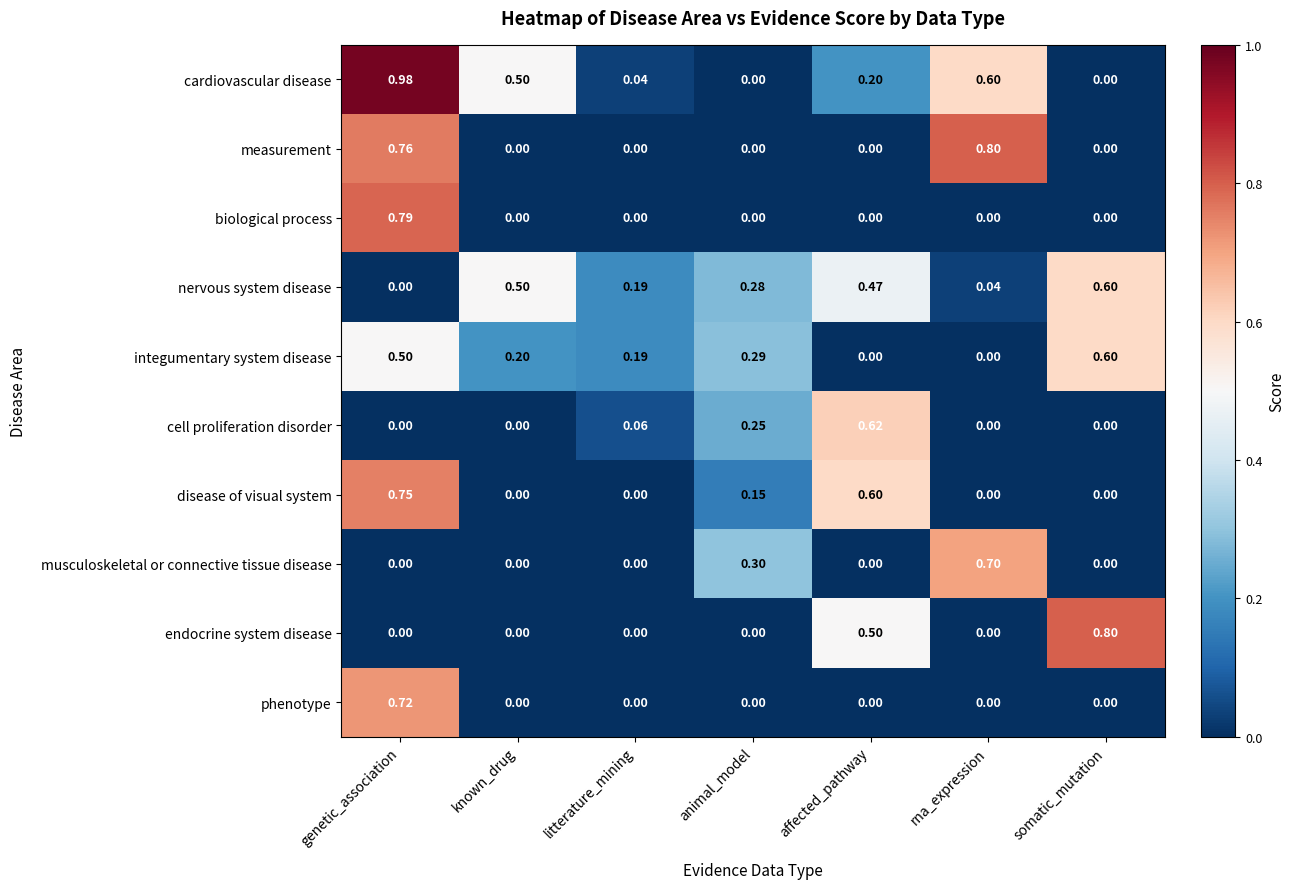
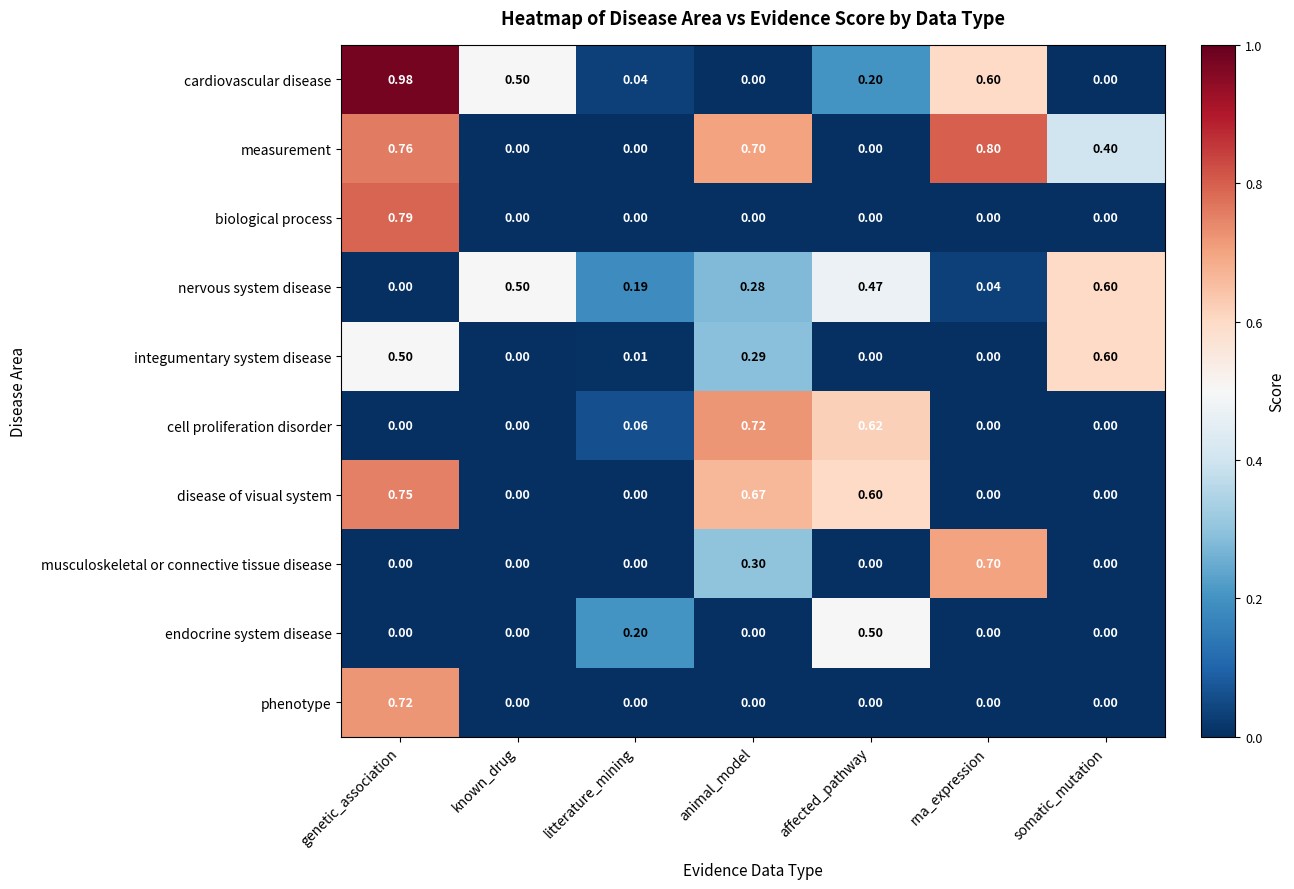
  {
    "cardiovascular disease": {
      "genetic_association": 0.98,
      "known_drug": 0.50,
      "litterature_mining": 0.04,
      "animal_model": 0.00,
      "affected_pathway": 0.20,
      "rna_expression": 0.60,
      "somatic_mutation": 0.00
    },
    "measurement": {
      "genetic_association": 0.76,
      "known_drug": 0.00,
      "litterature_mining": 0.00,
-     "animal_model": 0.00,
+     "animal_model": 0.70,
      "affected_pathway": 0.00,
      "rna_expression": 0.80,
-     "somatic_mutation": 0.00
+     "somatic_mutation": 0.40
    },
    "biological process": {
      "genetic_association": 0.79,
      "known_drug": 0.00,
      "litterature_mining": 0.00,
      "animal_model": 0.00,
      "affected_pathway": 0.00,
      "rna_expression": 0.00,
      "somatic_mutation": 0.00
    },
    "nervous system disease": {
      "genetic_association": 0.00,
      "known_drug": 0.50,
      "litterature_mining": 0.19,
      "animal_model": 0.28,
      "affected_pathway": 0.47,
      "rna_expression": 0.04,
      "somatic_mutation": 0.60
    },
    "integumentary system disease": {
      "genetic_association": 0.50,
-     "known_drug": 0.20,
-     "litterature_mining": 0.19,
+     "known_drug": 0.00,
+     "litterature_mining": 0.01,
      "animal_model": 0.29,
      "affected_pathway": 0.00,
      "rna_expression": 0.00,
      "somatic_mutation": 0.60
    },
    "cell proliferation disorder": {
      "genetic_association": 0.00,
      "known_drug": 0.00,
      "litterature_mining": 0.06,
-     "animal_model": 0.25,
+     "animal_model": 0.72,
      "affected_pathway": 0.62,
      "rna_expression": 0.00,
      "somatic_mutation": 0.00
    },
    "disease of visual system": {
      "genetic_association": 0.75,
      "known_drug": 0.00,
      "litterature_mining": 0.00,
-     "animal_model": 0.15,
+     "animal_model": 0.67,
      "affected_pathway": 0.60,
      "rna_expression": 0.00,
      "somatic_mutation": 0.00
    },
    "musculoskeletal or connective tissue disease": {
      "genetic_association": 0.00,
      "known_drug": 0.00,
      "litterature_mining": 0.00,
      "animal_model": 0.30,
      "affected_pathway": 0.00,
      "rna_expression": 0.70,
      "somatic_mutation": 0.00
    },
    "endocrine system disease": {
      "genetic_association": 0.00,
      "known_drug": 0.00,
-     "litterature_mining": 0.00,
+     "litterature_mining": 0.20,
      "animal_model": 0.00,
      "affected_pathway": 0.50,
      "rna_expression": 0.00,
-     "somatic_mutation": 0.80
+     "somatic_mutation": 0.00
    },
    "phenotype": {
      "genetic_association": 0.72,
      "known_drug": 0.00,
      "litterature_mining": 0.00,
      "animal_model": 0.00,
      "affected_pathway": 0.00,
      "rna_expression": 0.00,
      "somatic_mutation": 0.00
    }
  }
